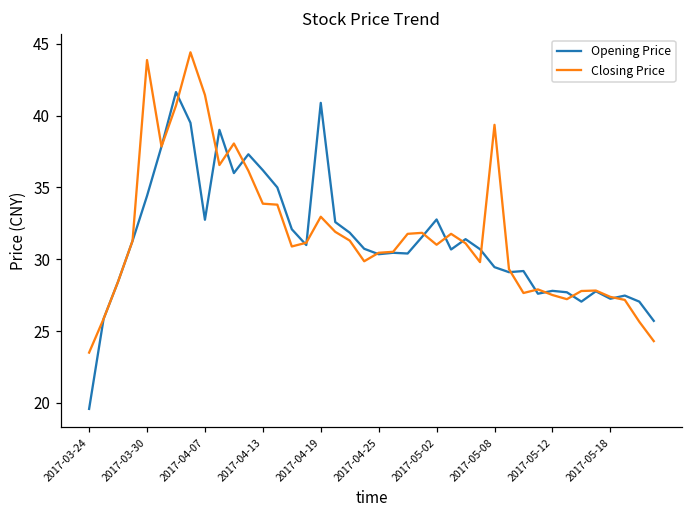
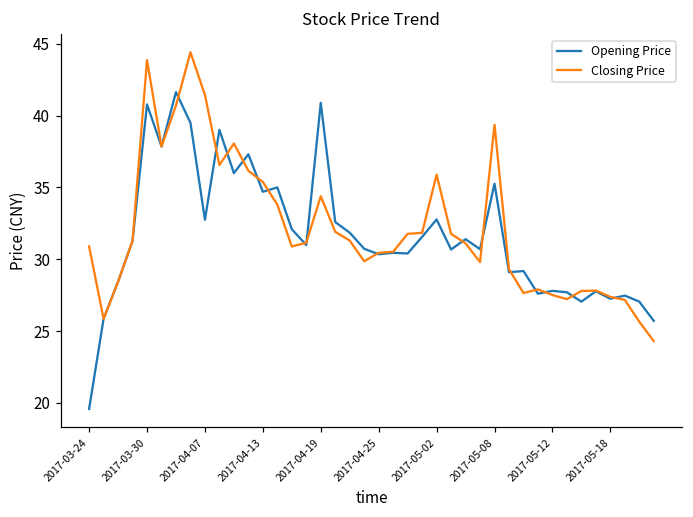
  {
    "Opening Price": {
      "2017-03-24": 19.6,
-     "2017-03-30": 34.4,
+     "2017-03-30": 40.8,
      "2017-04-07": 32.8,
-     "2017-04-13": 36.2,
+     "2017-04-13": 34.7,
      "2017-04-19": 40.9,
      "2017-05-02": 32.8,
-     "2017-05-08": 29.5,
+     "2017-05-08": 35.3,
      "2017-05-12": 27.8
    },
    "Closing Price": {
-     "2017-03-24": 23.5,
+     "2017-03-24": 30.9,
      "2017-03-30": 43.9,
      "2017-04-07": 41.4,
-     "2017-04-13": 33.9,
-     "2017-04-19": 33.0,
-     "2017-05-02": 31.0,
+     "2017-04-13": 35.4,
+     "2017-04-19": 34.4,
+     "2017-05-02": 35.9,
      "2017-05-08": 39.4,
      "2017-05-12": 27.5
    }
  }
